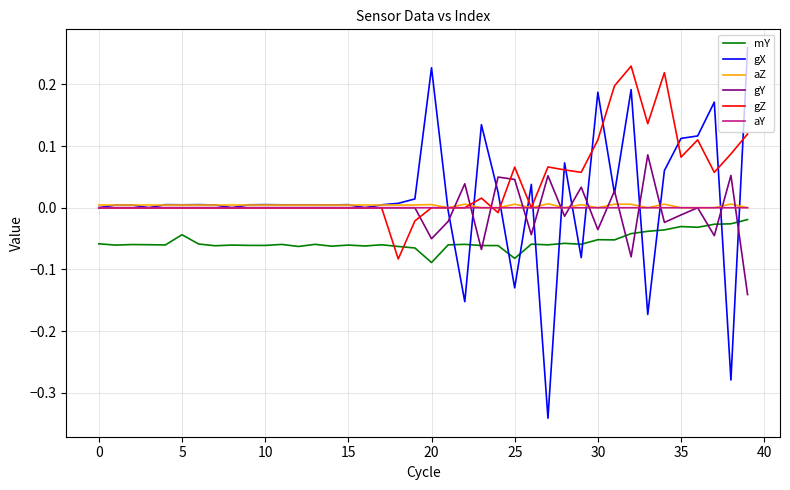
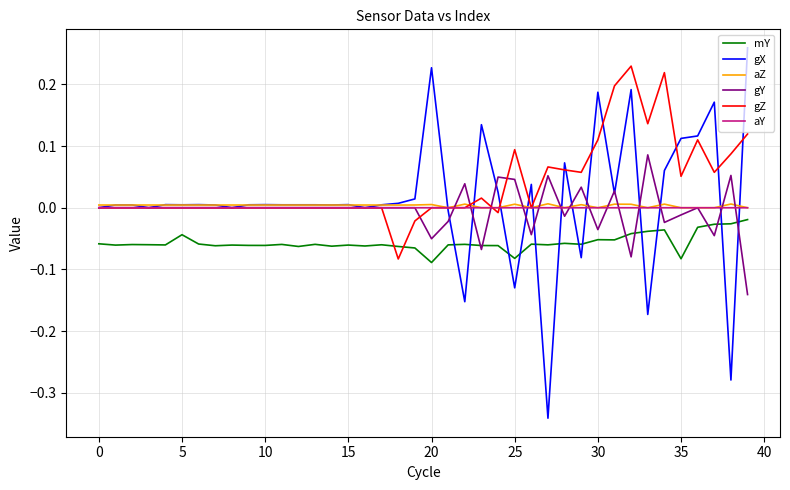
  {
    "mY": {
      "0": -0.06,
      "5": -0.04,
      "10": -0.06,
      "15": -0.06,
      "20": -0.09,
      "25": -0.08,
      "30": -0.05,
-     "35": -0.03
+     "35": -0.08
    },
    "gX": {
      "20": 0.23,
      "25": -0.13,
      "30": 0.19,
      "35": 0.11
    },
    "aZ": {
      "0": 0.00,
      "20": 0.01,
      "25": 0.01
    },
    "gY": {
      "20": -0.05,
      "25": 0.05,
      "30": -0.04,
      "35": -0.01
    },
    "gZ": {
-     "25": 0.07,
+     "25": 0.09,
      "30": 0.11,
-     "35": 0.08
+     "35": 0.05
    },
    "aY": {
      "25": 0.00
    }
  }
